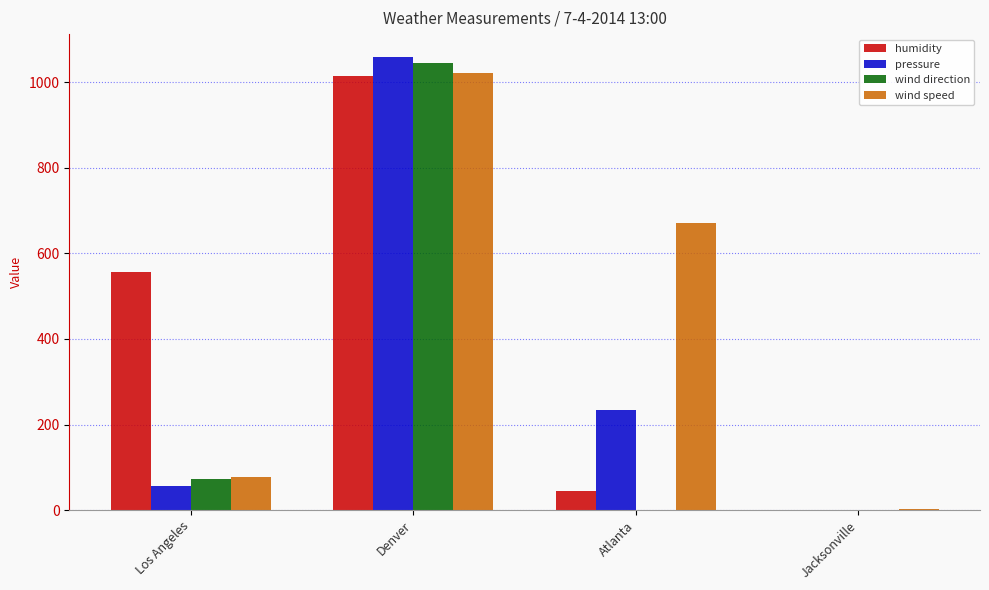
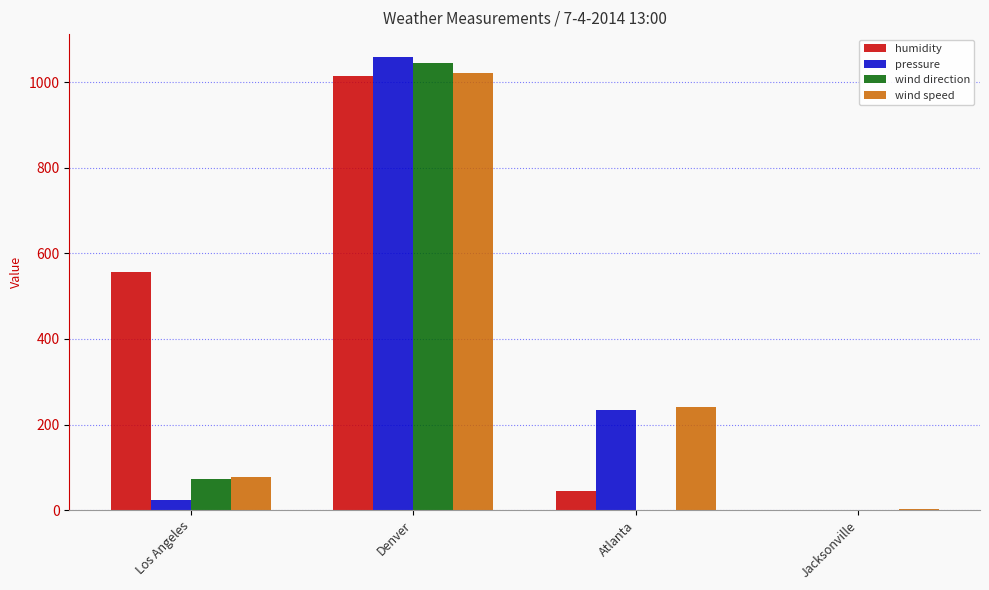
  {
    "humidity": {
      "Los Angeles": 560,
      "Denver": 1010,
      "Atlanta": 50,
      "Jacksonville": 0
    },
    "pressure": {
-     "Los Angeles": 60,
+     "Los Angeles": 30,
      "Denver": 1060,
      "Atlanta": 230
    },
    "wind direction": {
      "Los Angeles": 70,
      "Denver": 1050,
      "Atlanta": 0
    },
    "wind speed": {
      "Los Angeles": 80,
      "Denver": 1020,
-     "Atlanta": 670
+     "Atlanta": 240
    }
  }
